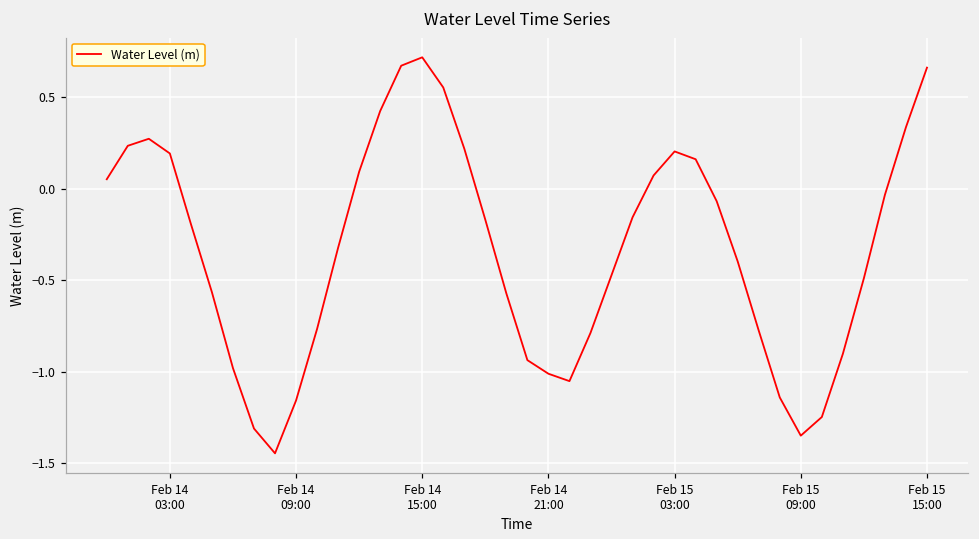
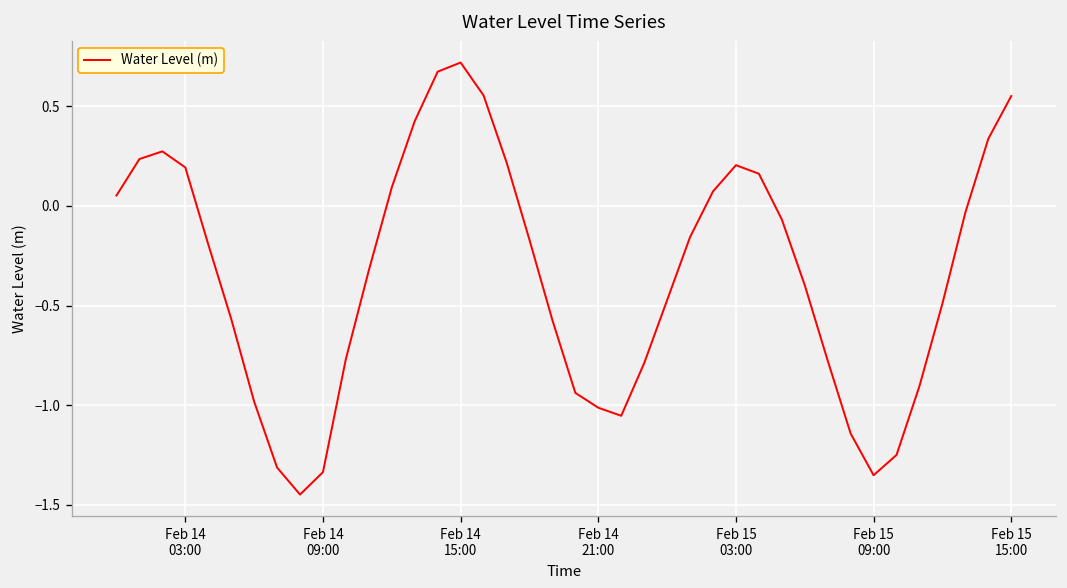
  {
    "Feb 14 03:00": 0.19,
-   "Feb 14 09:00": -1.16,
+   "Feb 14 09:00": -1.34,
    "Feb 14 15:00": 0.72,
    "Feb 14 21:00": -1.01,
    "Feb 15 03:00": 0.20,
    "Feb 15 09:00": -1.35,
-   "Feb 15 15:00": 0.66
+   "Feb 15 15:00": 0.55
  }
